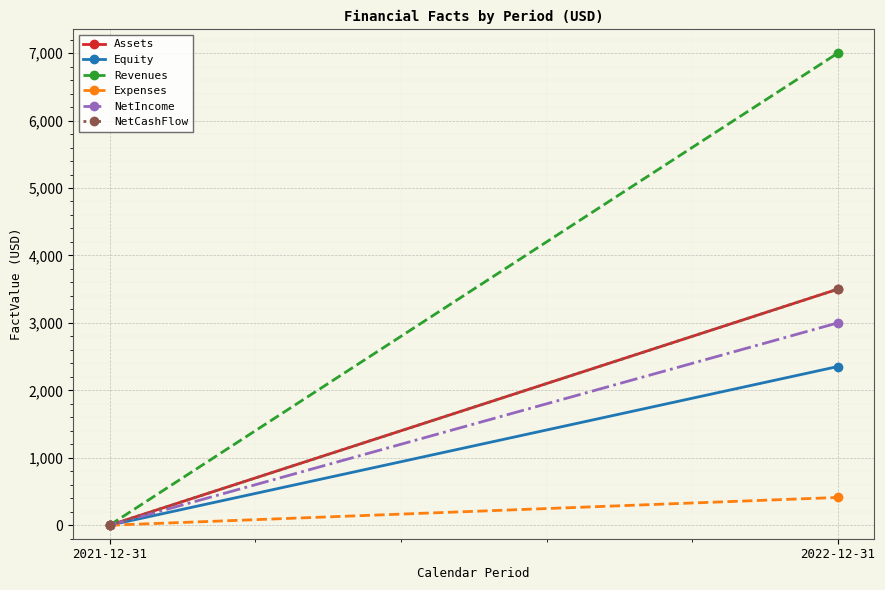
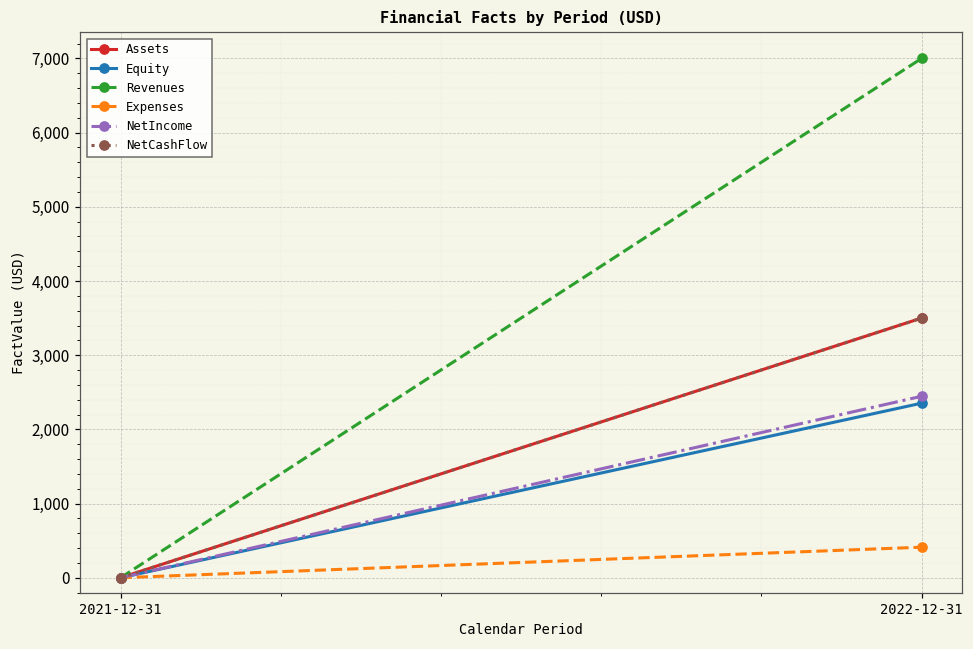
  {
    "NetCashFlow": {
      "2022-12-31": "3,500"
    },
    "Equity": {
      "2022-12-31": "2,400"
    },
    "Revenues": {
      "2022-12-31": "7,000"
    },
    "Expenses": {
      "2022-12-31": "400"
    },
    "NetIncome": {
-     "2022-12-31": "3,000"
+     "2022-12-31": "2,400"
    }
  }
